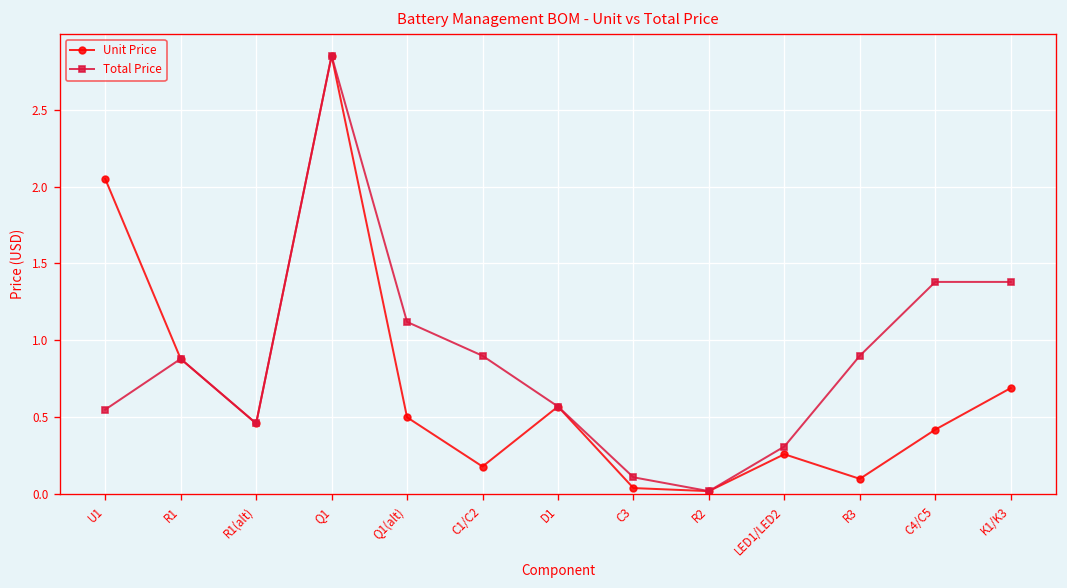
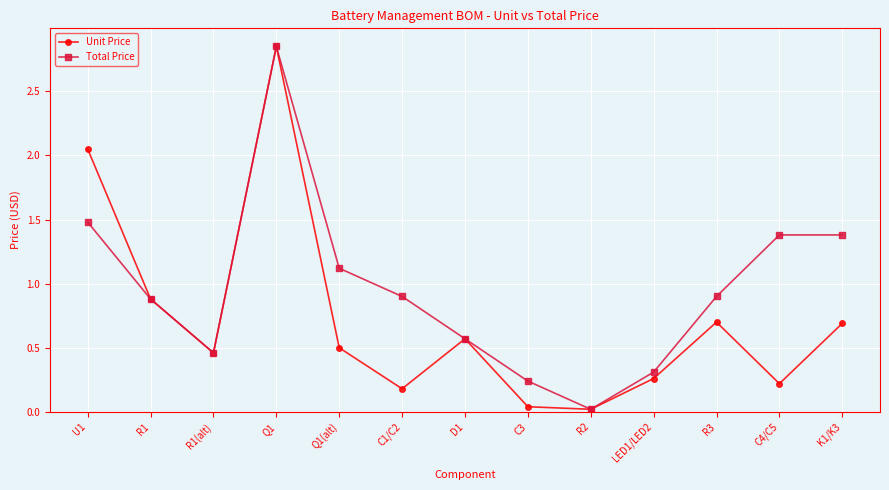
  {
    "Unit Price": {
      "U1": 2.05,
      "Q1(alt)": 0.50,
      "C1/C2": 0.18,
      "C3": 0.04,
      "LED1/LED2": 0.26,
-     "R3": 0.1,
-     "C4/C5": 0.42,
+     "R3": 0.7,
+     "C4/C5": 0.22,
      "K1/K3": 0.69
    },
    "Total Price": {
-     "U1": 0.55,
+     "U1": 1.48,
      "Q1(alt)": 1.12,
      "C1/C2": 0.90,
-     "C3": 0.11,
+     "C3": 0.24,
      "LED1/LED2": 0.31,
      "R3": 0.90,
      "C4/C5": 1.38,
      "K1/K3": 1.38
    }
  }
